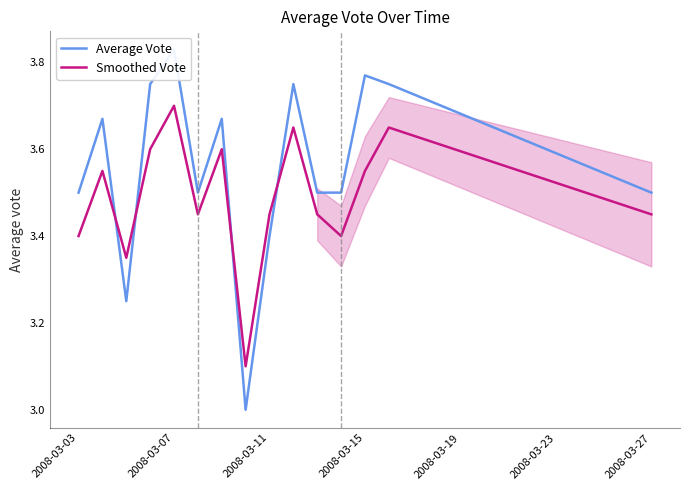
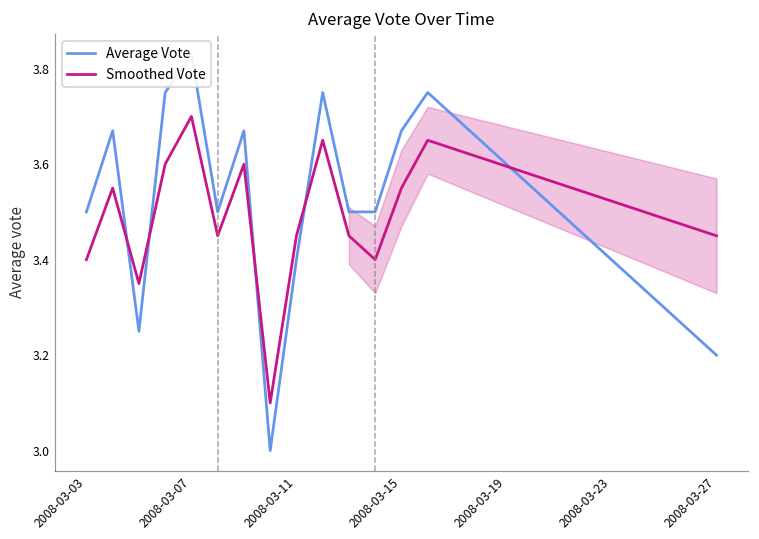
  {
    "Average Vote": {
      "2008-03-03": 3.50,
      "2008-03-11": 3.40,
-     "2008-03-15": 3.77,
-     "2008-03-27": 3.5
+     "2008-03-15": 3.67,
+     "2008-03-27": 3.2
    }
  }
